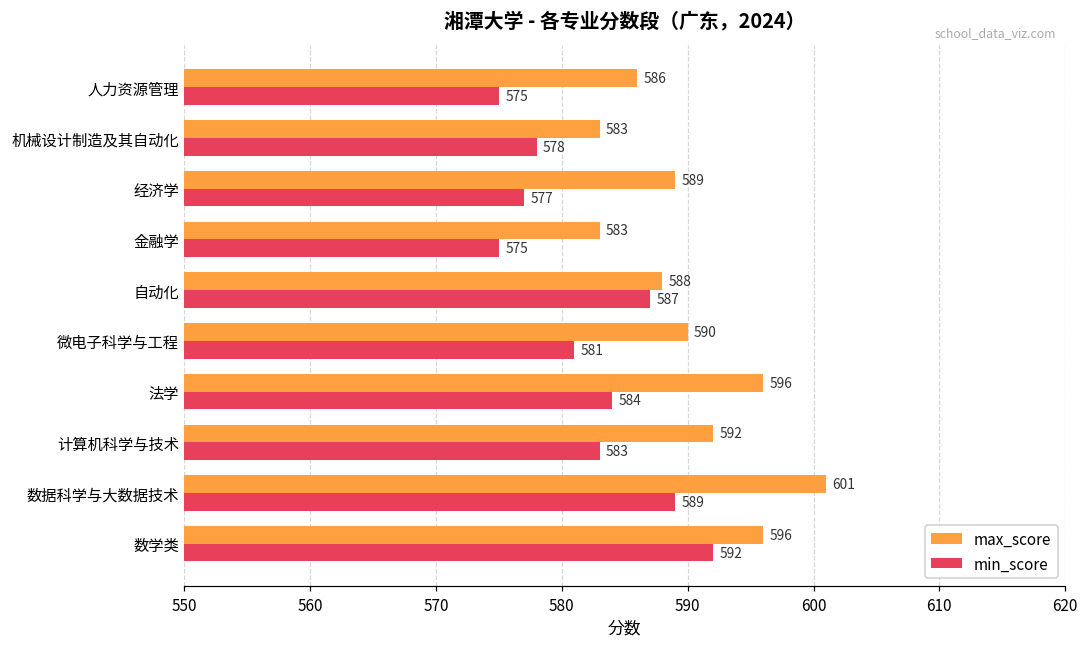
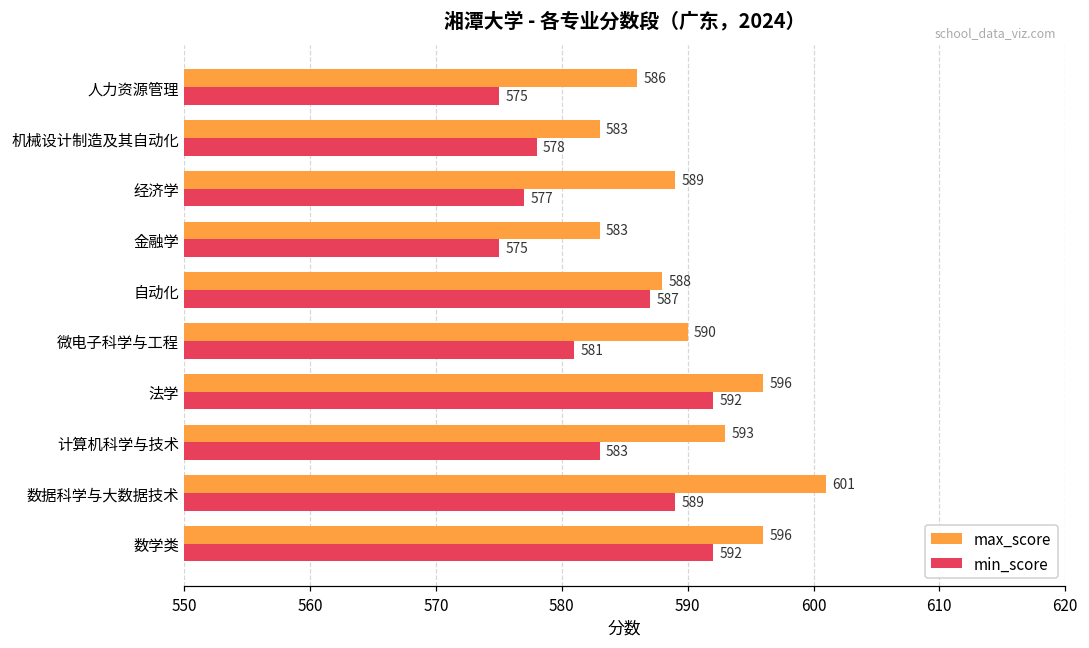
  {
    "max_score": {
      "人力资源管理": 586,
      "机械设计制造及其自动化": 583,
      "经济学": 589,
      "金融学": 583,
      "自动化": 588,
      "微电子科学与工程": 590,
      "法学": 596,
-     "计算机科学与技术": 592,
+     "计算机科学与技术": 593,
      "数据科学与大数据技术": 601,
      "数学类": 596
    },
    "min_score": {
      "人力资源管理": 575,
      "机械设计制造及其自动化": 578,
      "经济学": 577,
      "金融学": 575,
      "自动化": 587,
      "微电子科学与工程": 581,
-     "法学": 584,
+     "法学": 592,
      "计算机科学与技术": 583,
      "数据科学与大数据技术": 589,
      "数学类": 592
    }
  }
